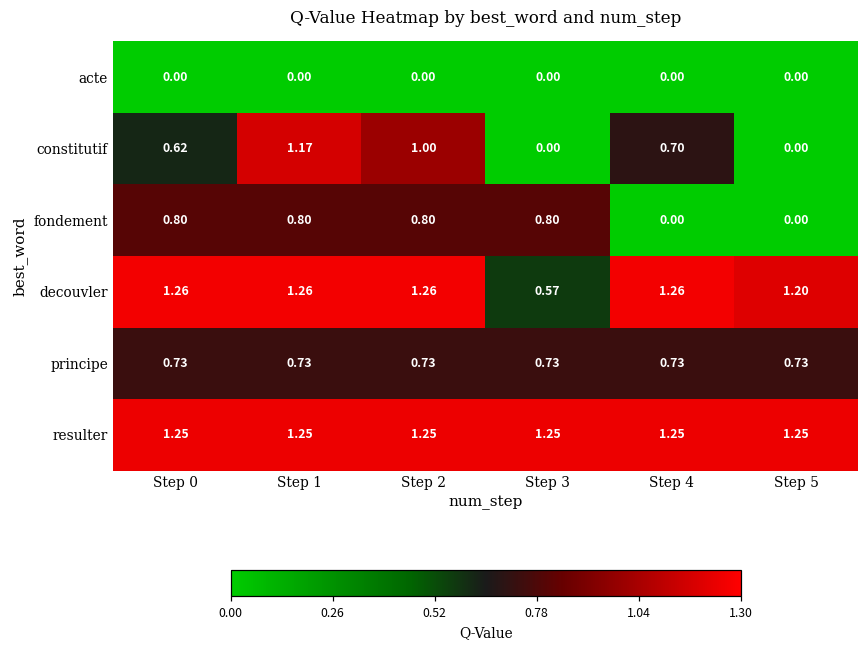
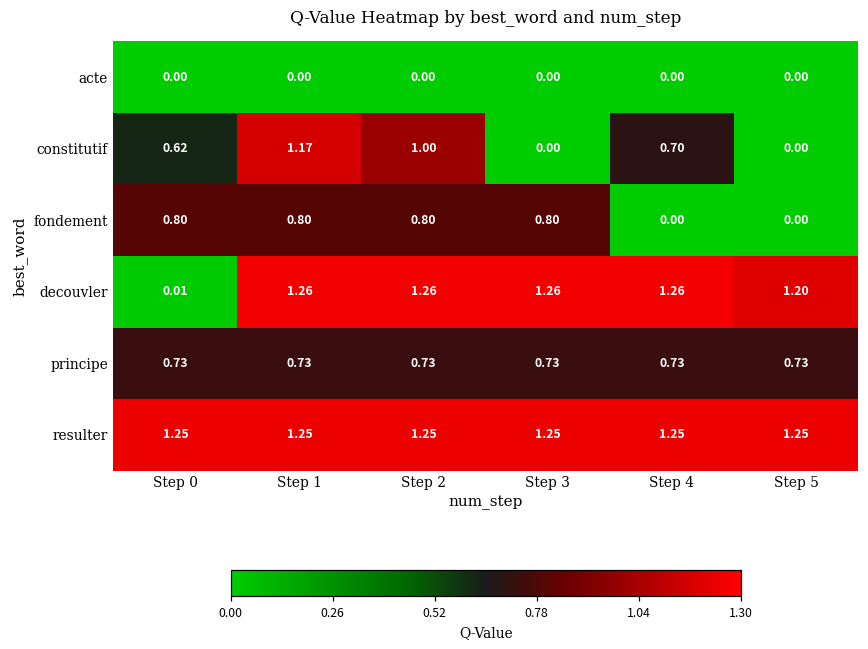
  {
    "acte": {
      "Step 0": 0.00,
      "Step 1": 0.00,
      "Step 2": 0.00,
      "Step 3": 0.00,
      "Step 4": 0.00,
      "Step 5": 0.00
    },
    "constitutif": {
      "Step 0": 0.62,
      "Step 1": 1.17,
      "Step 2": 1.00,
      "Step 3": 0.00,
      "Step 4": 0.70,
      "Step 5": 0.00
    },
    "fondement": {
      "Step 0": 0.80,
      "Step 1": 0.80,
      "Step 2": 0.80,
      "Step 3": 0.80,
      "Step 4": 0.00,
      "Step 5": 0.00
    },
    "decouvler": {
-     "Step 0": 1.26,
+     "Step 0": 0.01,
      "Step 1": 1.26,
      "Step 2": 1.26,
-     "Step 3": 0.57,
+     "Step 3": 1.26,
      "Step 4": 1.26,
      "Step 5": 1.20
    },
    "principe": {
      "Step 0": 0.73,
      "Step 1": 0.73,
      "Step 2": 0.73,
      "Step 3": 0.73,
      "Step 4": 0.73,
      "Step 5": 0.73
    },
    "resulter": {
      "Step 0": 1.25,
      "Step 1": 1.25,
      "Step 2": 1.25,
      "Step 3": 1.25,
      "Step 4": 1.25,
      "Step 5": 1.25
    }
  }
